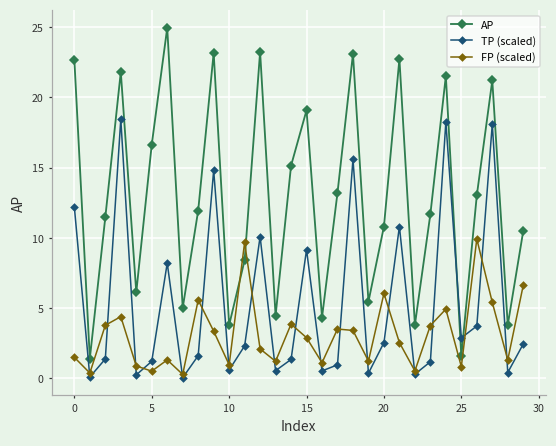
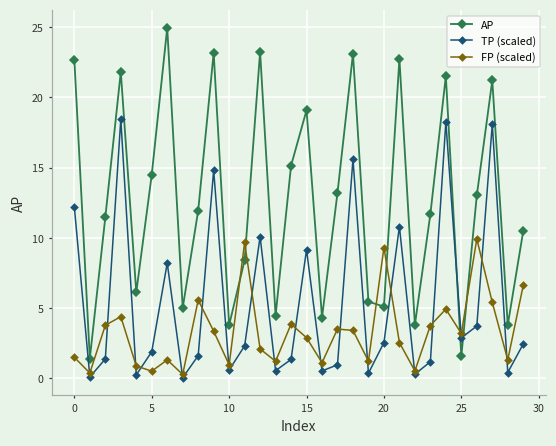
  {
    "AP": {
      "0": 22.7,
-     "5": 16.6,
+     "5": 14.5,
      "10": 3.8,
      "15": 19.1,
-     "20": 10.8,
+     "20": 5.1,
      "25": 1.6
    },
    "TP (scaled)": {
      "0": 12.2,
-     "5": 1.2,
+     "5": 1.9,
      "10": 0.6,
      "15": 9.2,
      "20": 2.5,
      "25": 2.9
    },
    "FP (scaled)": {
      "0": 1.5,
      "5": 0.5,
      "10": 1.0,
      "15": 2.9,
-     "20": 6.0,
-     "25": 0.8
+     "20": 9.3,
+     "25": 3.2
    }
  }
